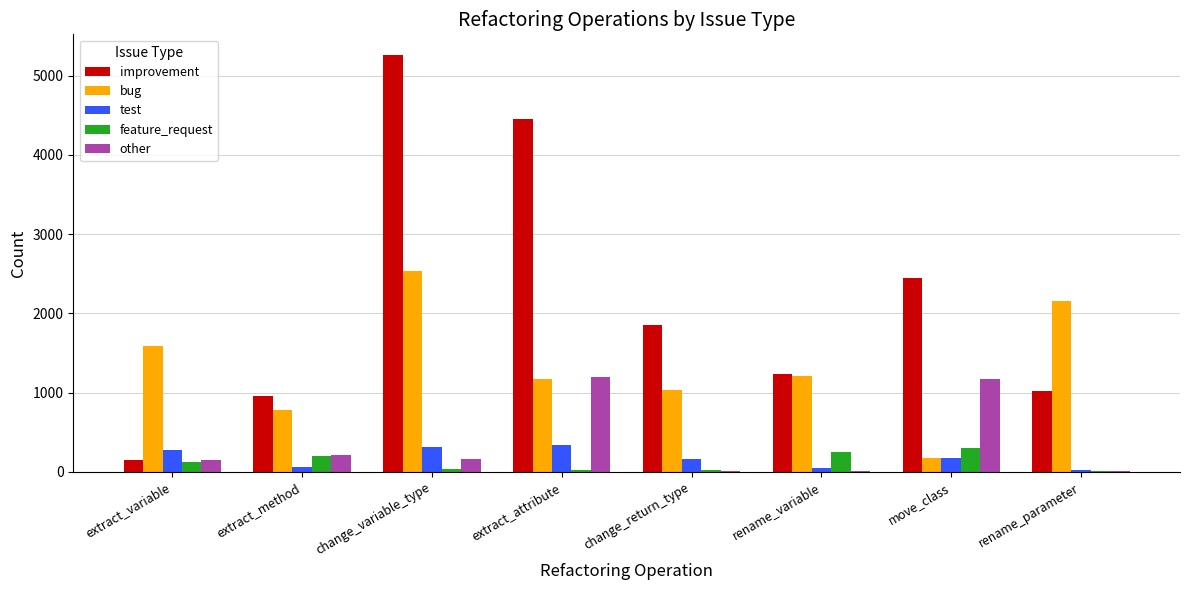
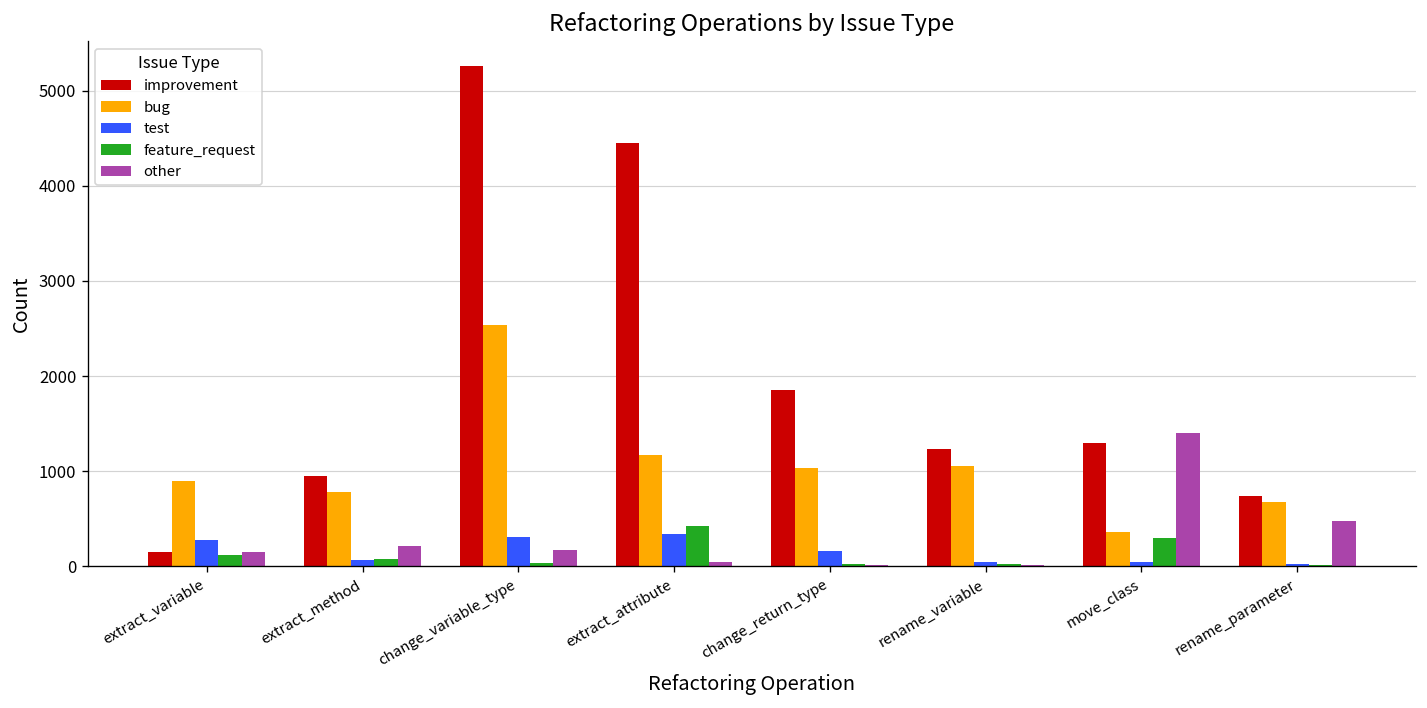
  {
    "improvement": {
      "extract_variable": 200,
      "extract_method": 1000,
      "change_variable_type": 5300,
      "extract_attribute": 4400,
      "change_return_type": 1900,
      "rename_variable": 1200,
-     "move_class": 2400,
-     "rename_parameter": 1000
+     "move_class": 1300,
+     "rename_parameter": 700
    },
    "bug": {
-     "extract_variable": 1600,
+     "extract_variable": 900,
      "extract_method": 800,
      "change_variable_type": 2500,
      "extract_attribute": 1200,
      "change_return_type": 1000,
-     "rename_variable": 1200,
-     "move_class": 200,
-     "rename_parameter": 2200
+     "rename_variable": 1100,
+     "move_class": 400,
+     "rename_parameter": 700
    },
    "test": {
      "extract_variable": 300,
      "extract_method": 100,
      "change_variable_type": 300,
      "extract_attribute": 300,
      "change_return_type": 200,
      "rename_variable": 100,
-     "move_class": 200
+     "move_class": 0
    },
    "feature_request": {
      "extract_variable": 100,
-     "extract_method": 200,
+     "extract_method": 100,
      "change_variable_type": 0,
-     "extract_attribute": 0,
-     "rename_variable": 300,
+     "extract_attribute": 400,
+     "rename_variable": 0,
      "move_class": 300
    },
    "other": {
      "extract_variable": 200,
      "extract_method": 200,
      "change_variable_type": 200,
-     "extract_attribute": 1200,
-     "move_class": 1200,
-     "rename_parameter": 0
+     "extract_attribute": 0,
+     "move_class": 1400,
+     "rename_parameter": 500
    }
  }
